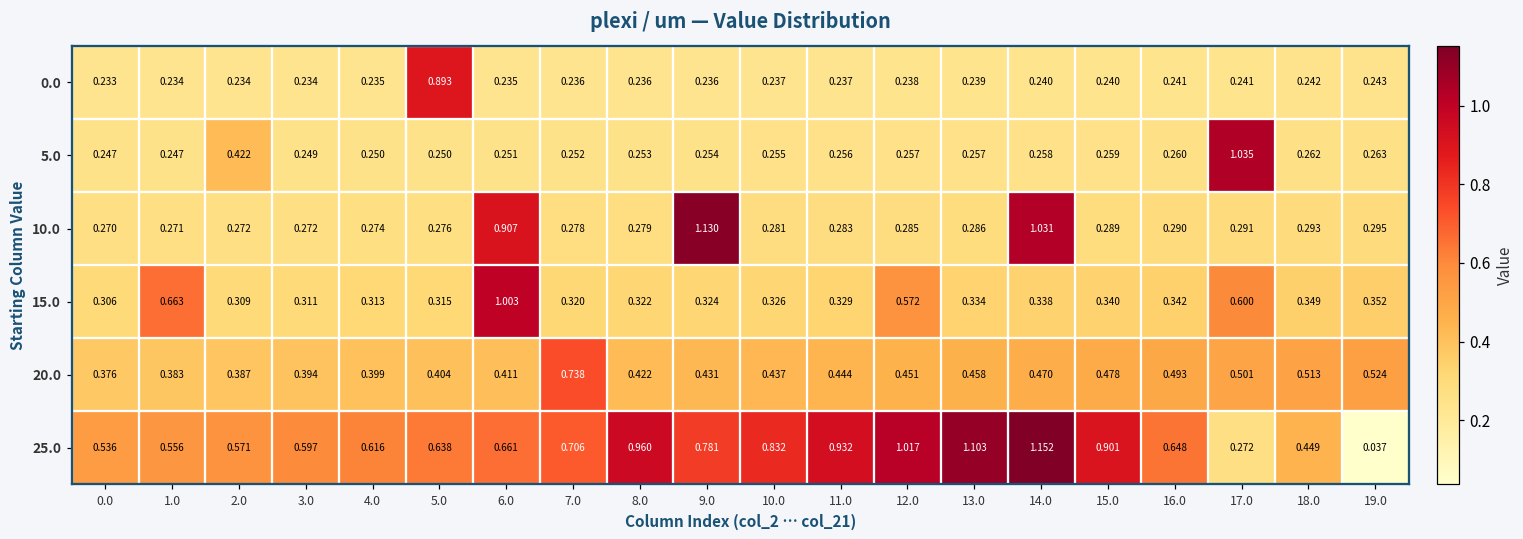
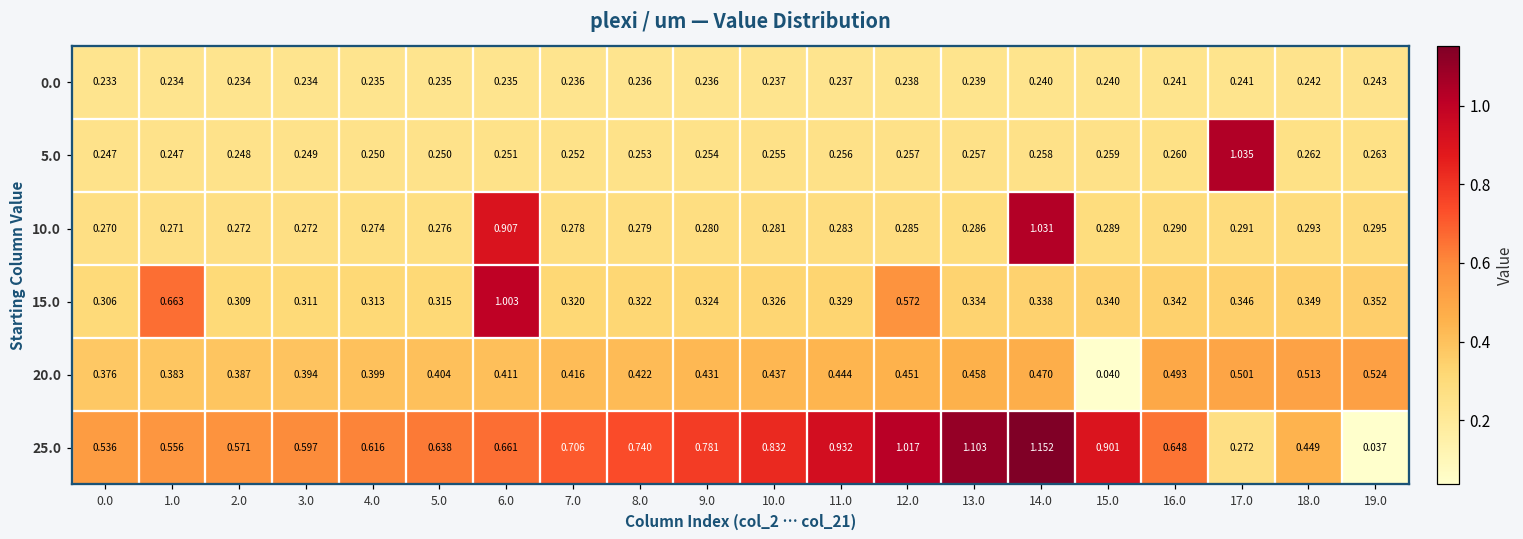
  {
    "0.0": {
      "0.0": 0.233,
      "1.0": 0.234,
      "2.0": 0.234,
      "3.0": 0.234,
      "4.0": 0.235,
-     "5.0": 0.893,
+     "5.0": 0.235,
      "6.0": 0.235,
      "7.0": 0.236,
      "8.0": 0.236,
      "9.0": 0.236,
      "10.0": 0.237,
      "11.0": 0.237,
      "12.0": 0.238,
      "13.0": 0.239,
      "14.0": 0.240,
      "15.0": 0.240,
      "16.0": 0.241,
      "17.0": 0.241,
      "18.0": 0.242,
      "19.0": 0.243
    },
    "5.0": {
      "0.0": 0.247,
      "1.0": 0.247,
-     "2.0": 0.422,
+     "2.0": 0.248,
      "3.0": 0.249,
      "4.0": 0.250,
      "5.0": 0.250,
      "6.0": 0.251,
      "7.0": 0.252,
      "8.0": 0.253,
      "9.0": 0.254,
      "10.0": 0.255,
      "11.0": 0.256,
      "12.0": 0.257,
      "13.0": 0.257,
      "14.0": 0.258,
      "15.0": 0.259,
      "16.0": 0.260,
      "17.0": 1.035,
      "18.0": 0.262,
      "19.0": 0.263
    },
    "10.0": {
      "0.0": 0.270,
      "1.0": 0.271,
      "2.0": 0.272,
      "3.0": 0.272,
      "4.0": 0.274,
      "5.0": 0.276,
      "6.0": 0.907,
      "7.0": 0.278,
      "8.0": 0.279,
-     "9.0": 1.130,
+     "9.0": 0.280,
      "10.0": 0.281,
      "11.0": 0.283,
      "12.0": 0.285,
      "13.0": 0.286,
      "14.0": 1.031,
      "15.0": 0.289,
      "16.0": 0.290,
      "17.0": 0.291,
      "18.0": 0.293,
      "19.0": 0.295
    },
    "15.0": {
      "0.0": 0.306,
      "1.0": 0.663,
      "2.0": 0.309,
      "3.0": 0.311,
      "4.0": 0.313,
      "5.0": 0.315,
      "6.0": 1.003,
      "7.0": 0.320,
      "8.0": 0.322,
      "9.0": 0.324,
      "10.0": 0.326,
      "11.0": 0.329,
      "12.0": 0.572,
      "13.0": 0.334,
      "14.0": 0.338,
      "15.0": 0.340,
      "16.0": 0.342,
-     "17.0": 0.600,
+     "17.0": 0.346,
      "18.0": 0.349,
      "19.0": 0.352
    },
    "20.0": {
      "0.0": 0.376,
      "1.0": 0.383,
      "2.0": 0.387,
      "3.0": 0.394,
      "4.0": 0.399,
      "5.0": 0.404,
      "6.0": 0.411,
-     "7.0": 0.738,
+     "7.0": 0.416,
      "8.0": 0.422,
      "9.0": 0.431,
      "10.0": 0.437,
      "11.0": 0.444,
      "12.0": 0.451,
      "13.0": 0.458,
      "14.0": 0.470,
-     "15.0": 0.478,
+     "15.0": 0.040,
      "16.0": 0.493,
      "17.0": 0.501,
      "18.0": 0.513,
      "19.0": 0.524
    },
    "25.0": {
      "0.0": 0.536,
      "1.0": 0.556,
      "2.0": 0.571,
      "3.0": 0.597,
      "4.0": 0.616,
      "5.0": 0.638,
      "6.0": 0.661,
      "7.0": 0.706,
-     "8.0": 0.960,
+     "8.0": 0.740,
      "9.0": 0.781,
      "10.0": 0.832,
      "11.0": 0.932,
      "12.0": 1.017,
      "13.0": 1.103,
      "14.0": 1.152,
      "15.0": 0.901,
      "16.0": 0.648,
      "17.0": 0.272,
      "18.0": 0.449,
      "19.0": 0.037
    }
  }
